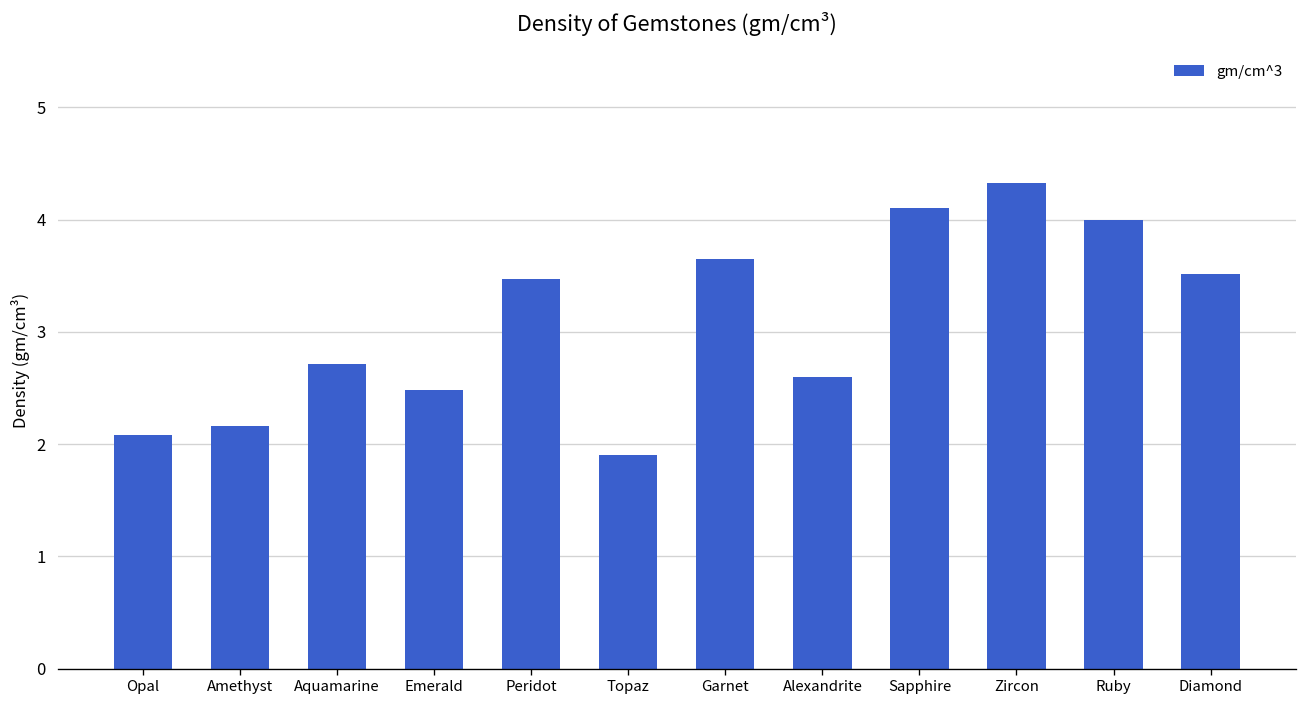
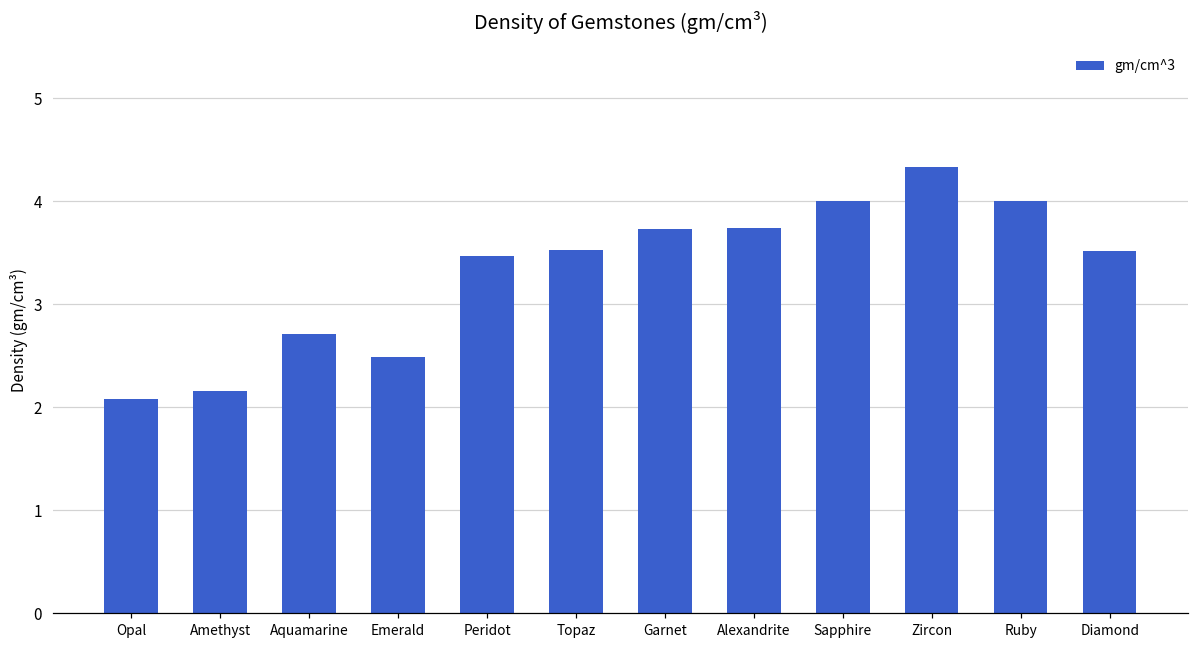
  {
    "Opal": 2.1,
    "Amethyst": 2.2,
    "Aquamarine": 2.7,
    "Emerald": 2.5,
    "Peridot": 3.5,
-   "Topaz": 1.9,
-   "Garnet": 3.6,
-   "Alexandrite": 2.6,
-   "Sapphire": 4.1,
+   "Topaz": 3.5,
+   "Garnet": 3.7,
+   "Alexandrite": 3.7,
+   "Sapphire": 4.0,
    "Zircon": 4.3,
    "Ruby": 4.0,
    "Diamond": 3.5
  }
